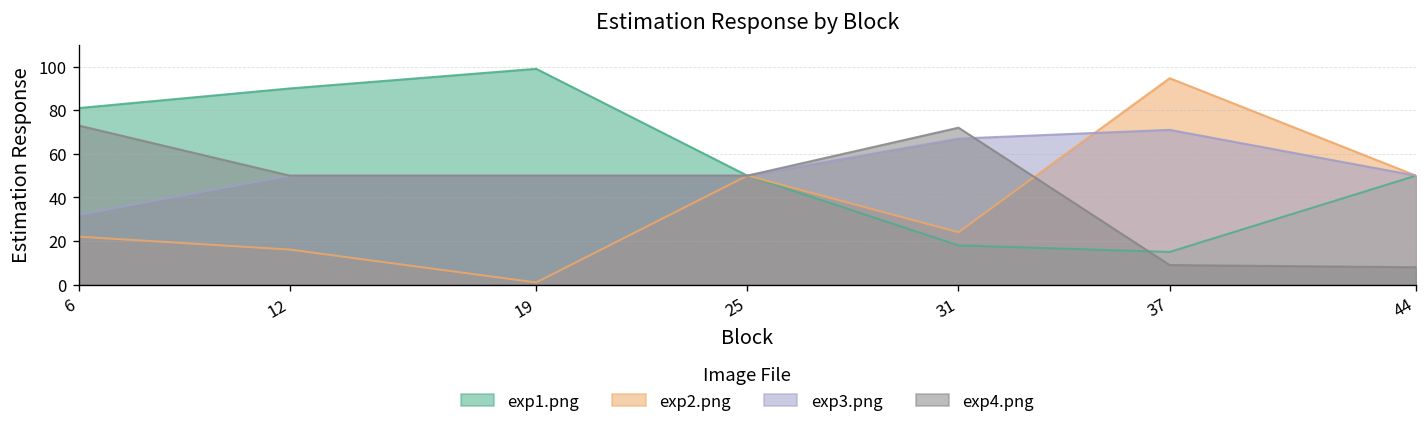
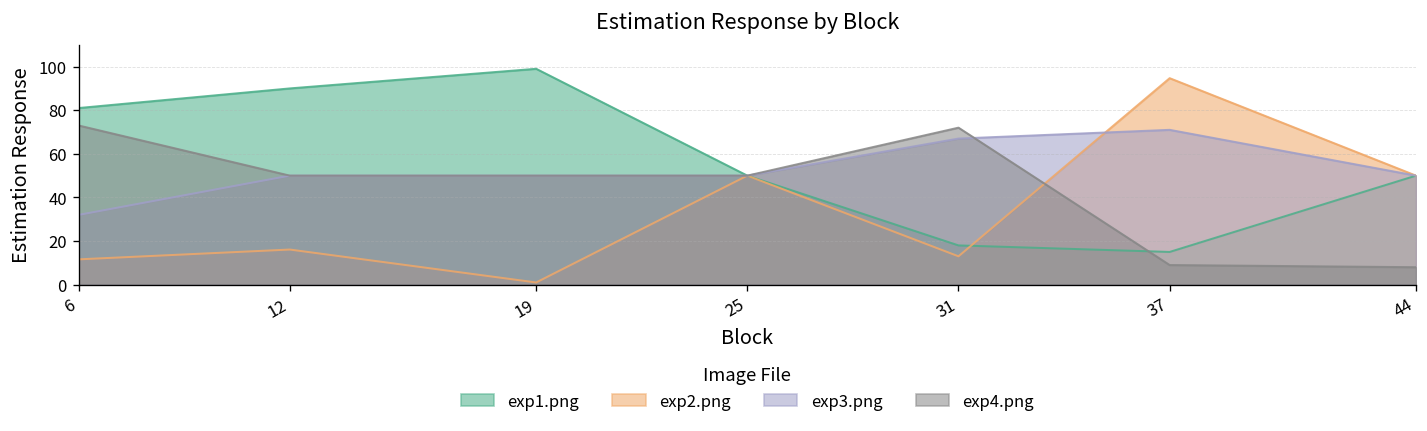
  {
    "exp2.png": {
-     "6": 22,
+     "6": 12,
      "12": 16,
      "19": 1,
-     "31": 24,
+     "31": 13,
      "37": 95
    }
  }
